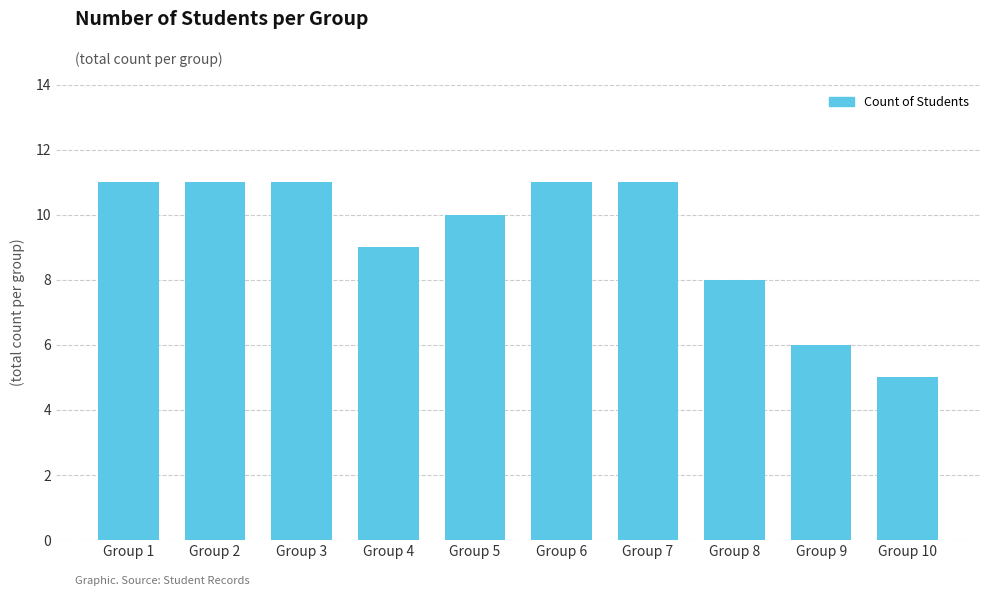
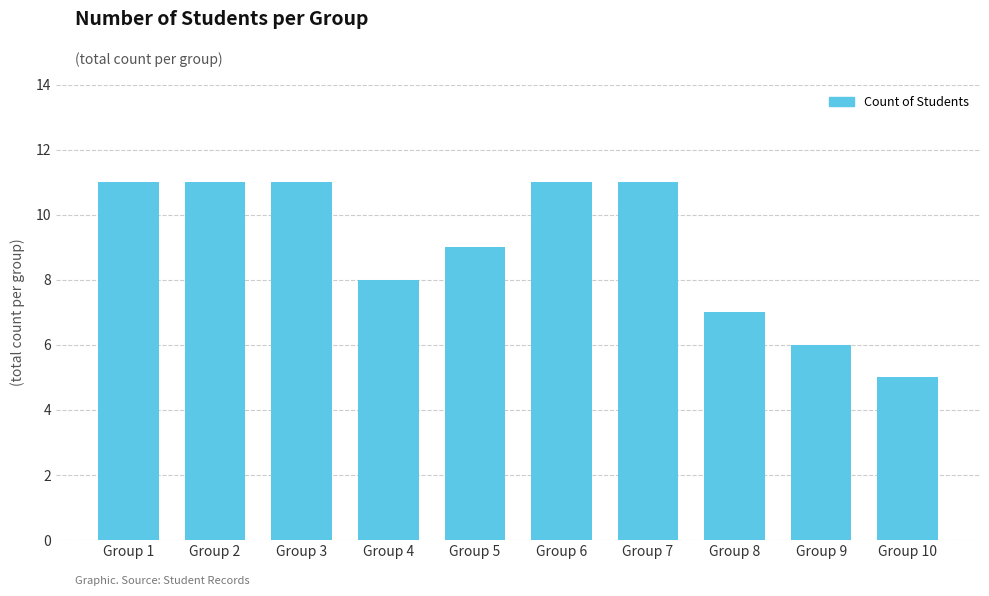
  {
    "Group 1": 11,
    "Group 2": 11,
    "Group 3": 11,
-   "Group 4": 9,
-   "Group 5": 10,
+   "Group 4": 8,
+   "Group 5": 9,
    "Group 6": 11,
    "Group 7": 11,
-   "Group 8": 8,
+   "Group 8": 7,
    "Group 9": 6,
    "Group 10": 5
  }
